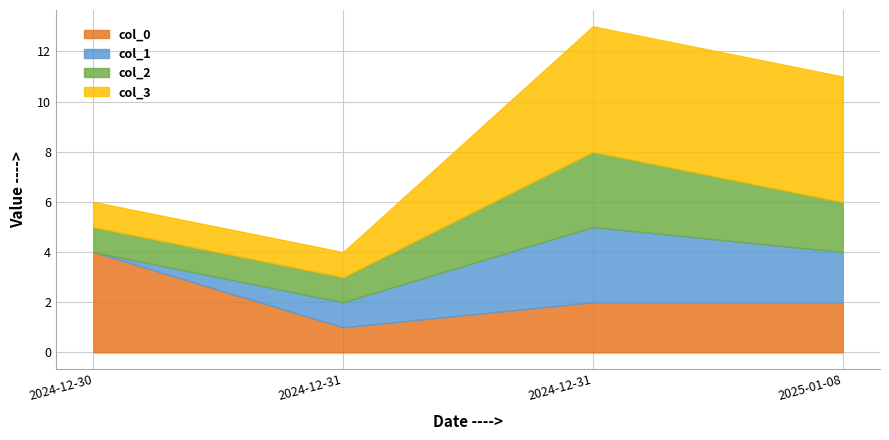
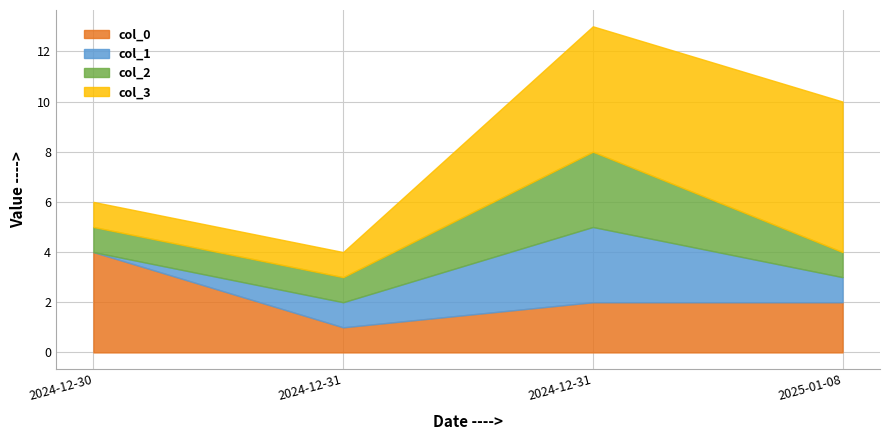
  {
    "col_0": {
      "2025-01-08": 2
    },
    "col_1": {
-     "2025-01-08": 2
+     "2025-01-08": 1
    },
    "col_2": {
      "2024-12-30": 1,
-     "2025-01-08": 2
+     "2025-01-08": 1
    },
    "col_3": {
      "2024-12-30": 1,
-     "2025-01-08": 5
+     "2025-01-08": 6
    }
  }
